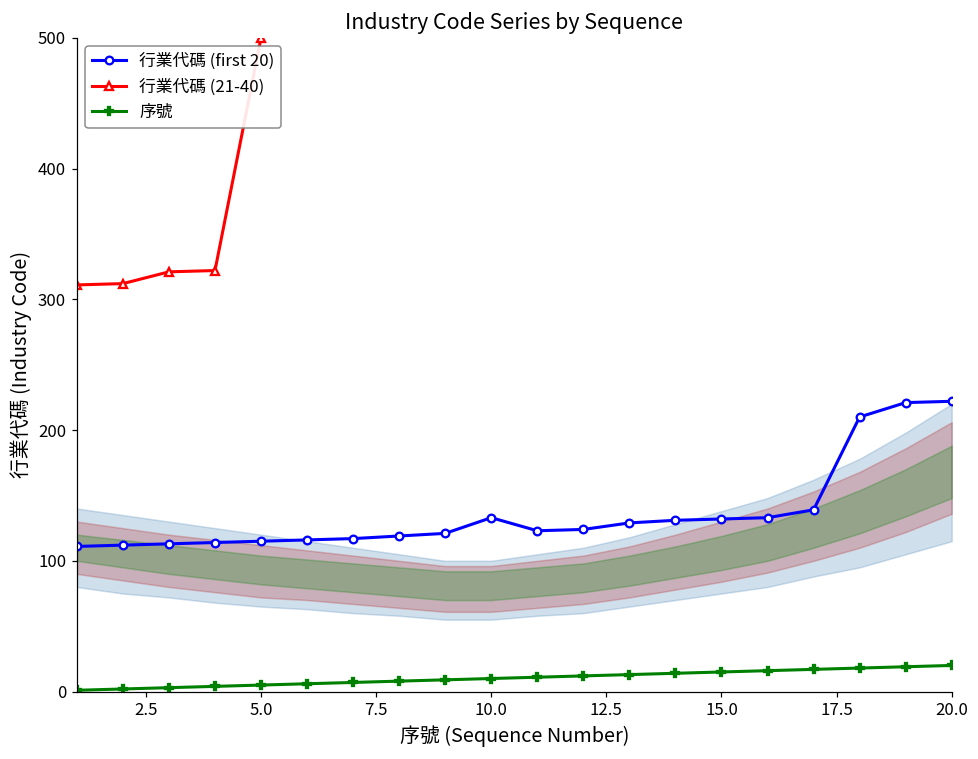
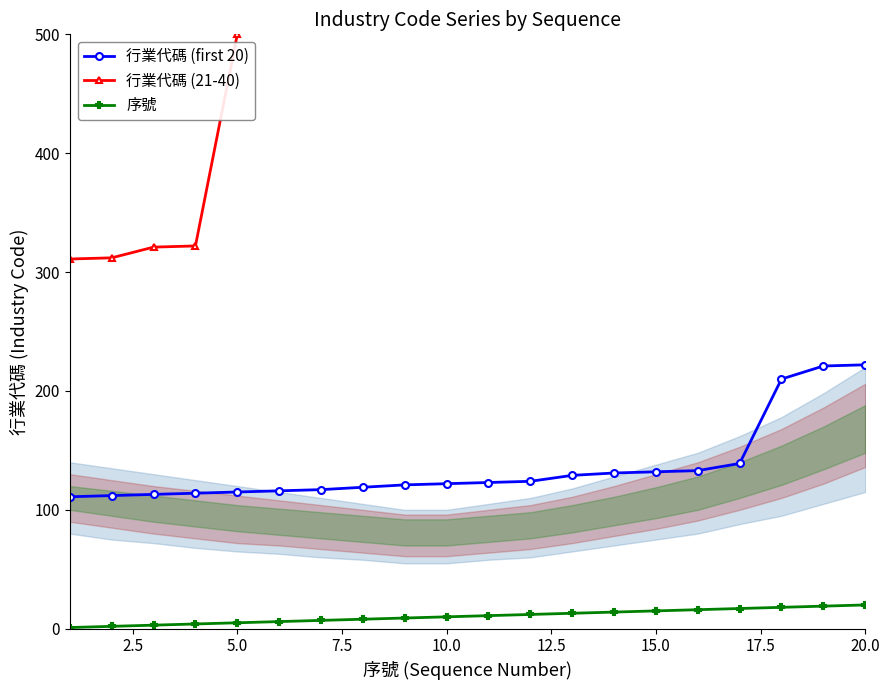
  {
    "行業代碼 (first 20)": {
      "5.0": 115,
-     "10.0": 133
+     "10.0": 122
    },
    "行業代碼 (21-40)": {
      "5.0": 500
    }
  }
